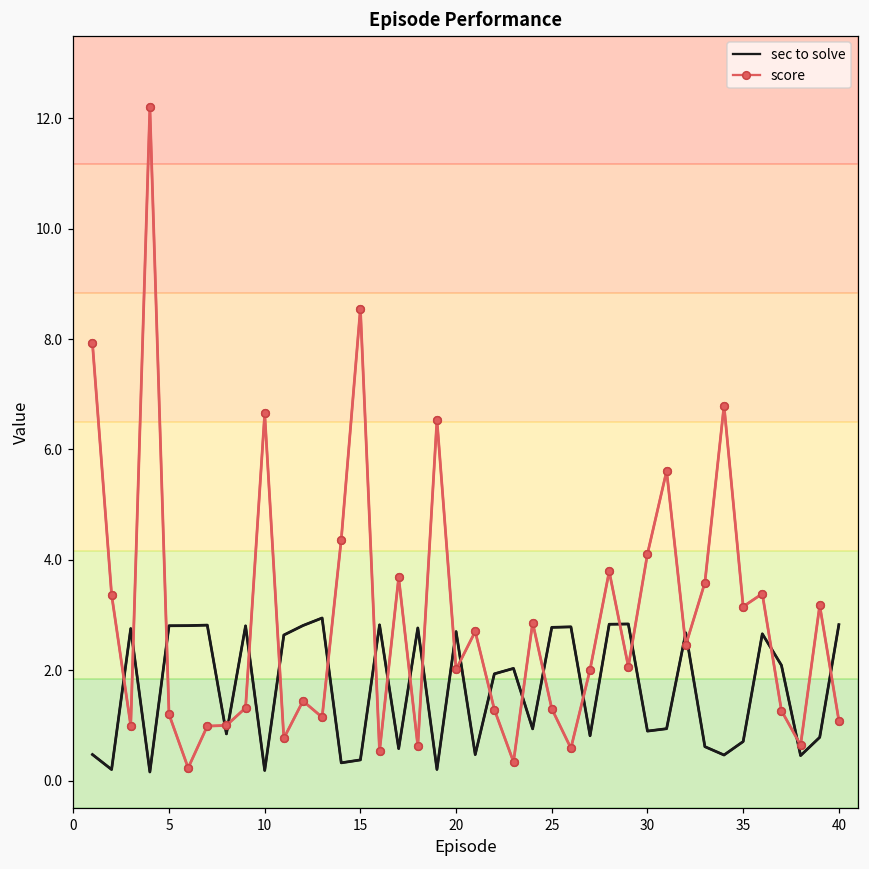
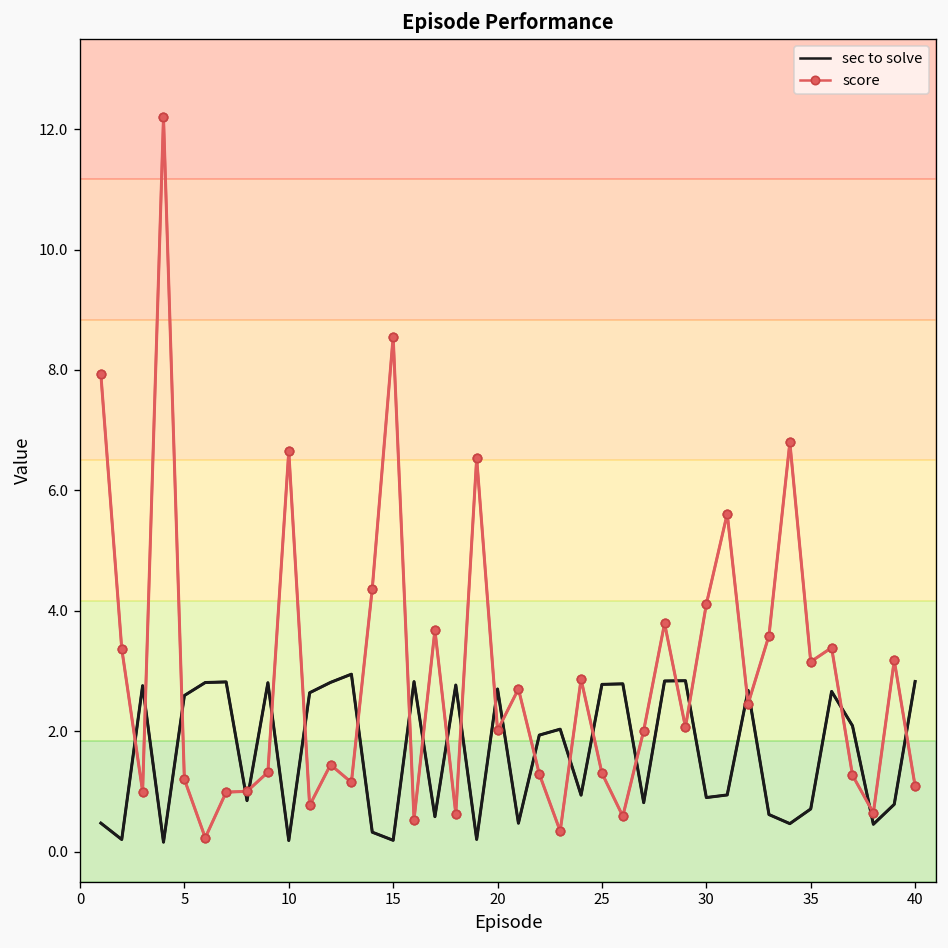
  {
    "sec to solve": {
-     "5": 2.8,
+     "5": 2.6,
      "10": 0.2,
-     "15": 0.4,
+     "15": 0.2,
      "20": 2.7,
      "25": 2.8,
      "30": 0.9,
      "35": 0.7,
      "40": 2.8
    },
    "score": {
      "5": 1.2,
      "10": 6.7,
      "15": 8.6,
      "20": 2.0,
      "25": 1.3,
      "30": 4.1,
      "35": 3.2,
      "40": 1.1
    }
  }
